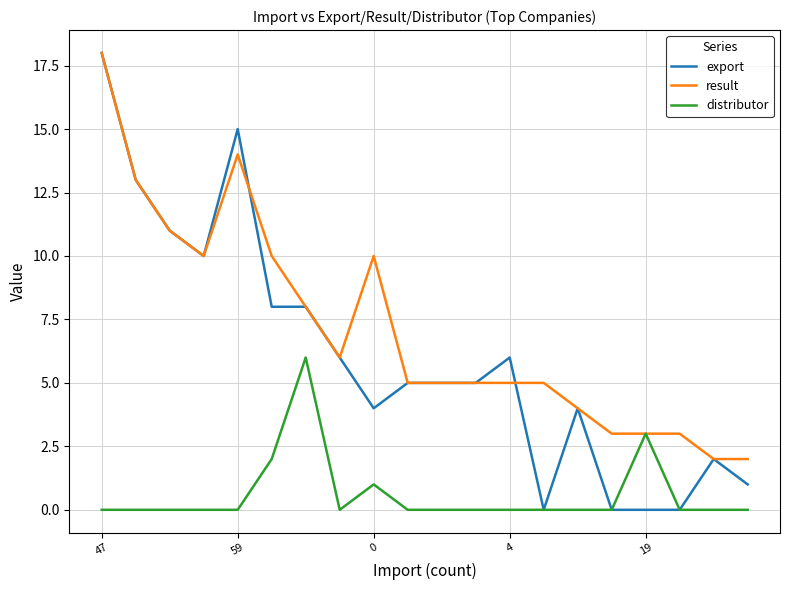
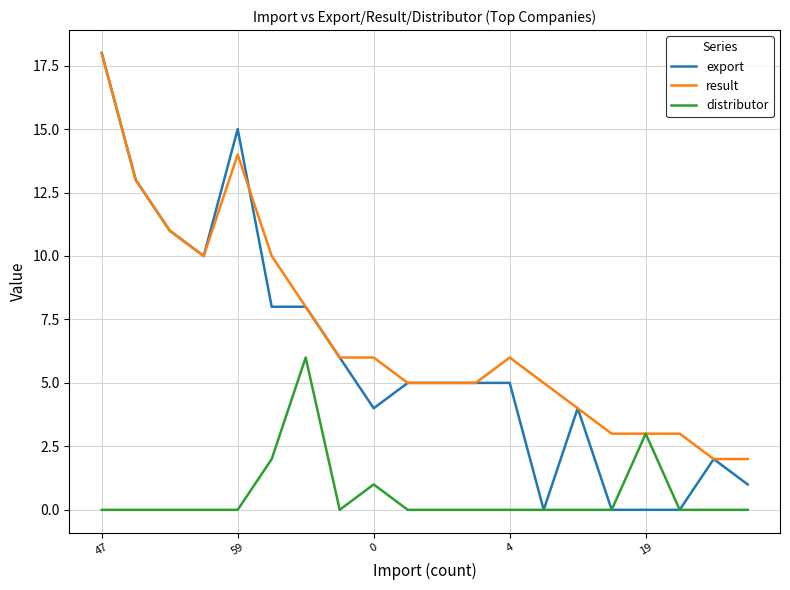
  {
    "export": {
      "59": 15,
      "0": 4,
-     "4": 6
+     "4": 5
    },
    "result": {
      "59": 14,
-     "0": 10,
-     "4": 5
+     "0": 6,
+     "4": 6
    },
    "distributor": {
      "47": 0,
      "59": 0,
      "0": 1,
      "4": 0
    }
  }
